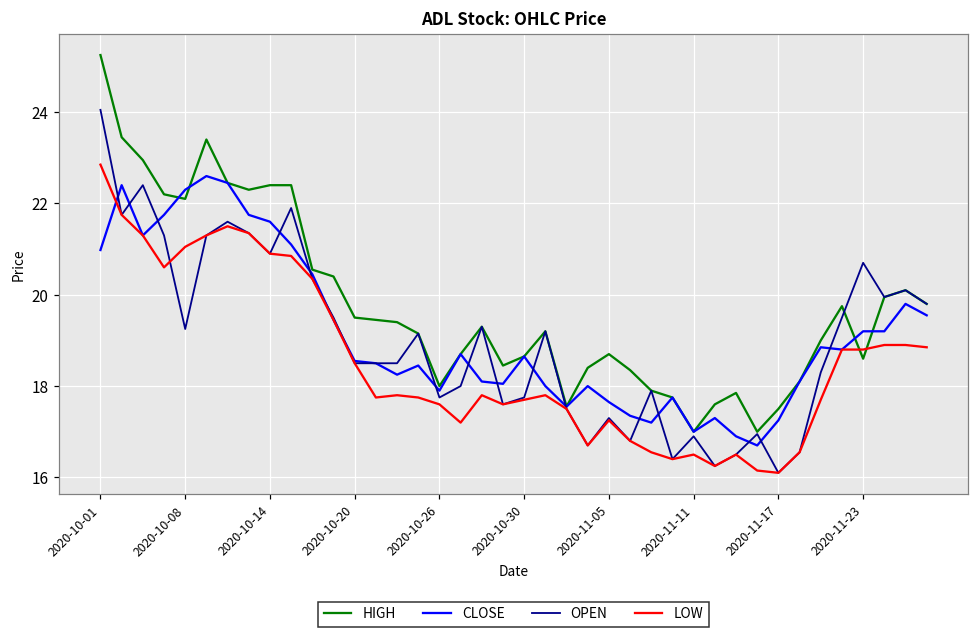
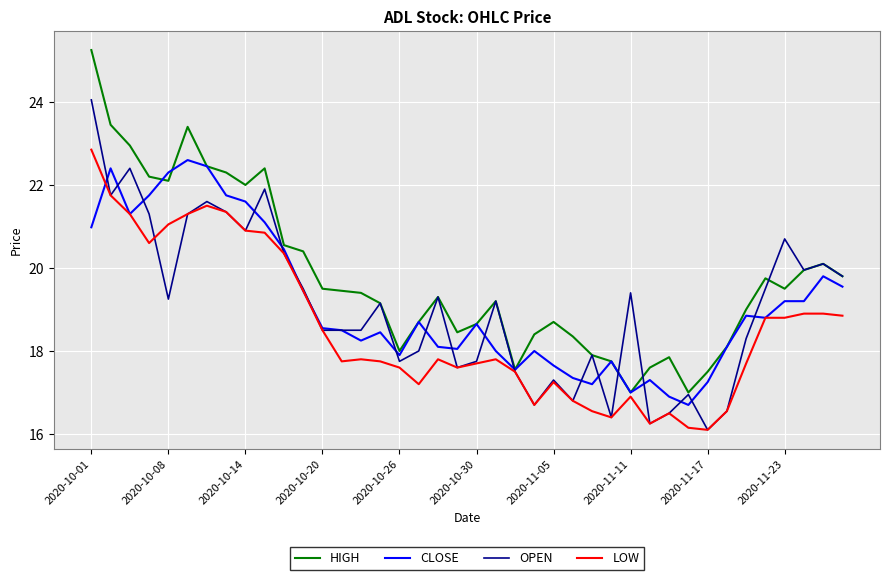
  {
    "HIGH": {
      "2020-10-01": 25.3,
      "2020-10-08": 22.1,
-     "2020-10-14": 22.4,
+     "2020-10-14": 22.0,
      "2020-10-20": 19.5,
      "2020-10-26": 18.0,
      "2020-11-05": 18.7,
      "2020-11-17": 17.5,
-     "2020-11-23": 18.6
+     "2020-11-23": 19.5
    },
    "CLOSE": {
      "2020-10-01": 21.0,
      "2020-10-08": 22.3,
      "2020-10-14": 21.6,
      "2020-10-26": 17.9,
      "2020-11-05": 17.7,
      "2020-11-17": 17.3,
      "2020-11-23": 19.2
    },
    "OPEN": {
      "2020-10-01": 24.1,
      "2020-10-08": 19.3,
      "2020-10-26": 17.8,
-     "2020-11-11": 16.9,
+     "2020-11-11": 19.4,
      "2020-11-23": 20.7
    },
    "LOW": {
      "2020-10-01": 22.9,
      "2020-10-08": 21.1,
      "2020-10-26": 17.6,
-     "2020-11-11": 16.5,
+     "2020-11-11": 16.9,
      "2020-11-23": 18.8
    }
  }
